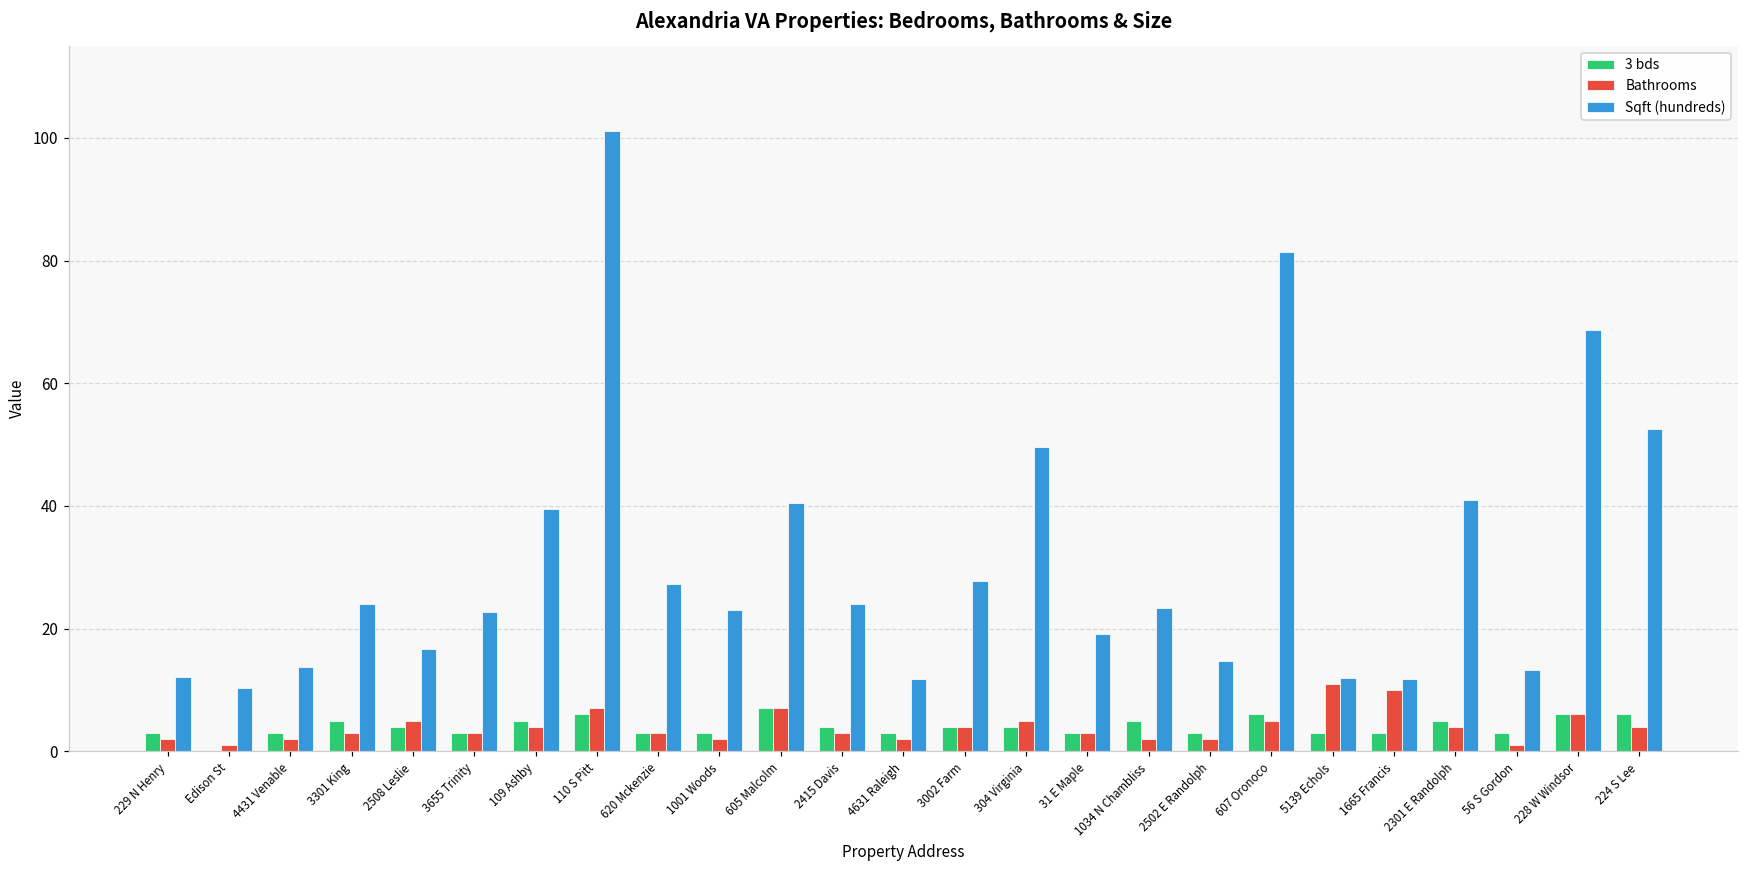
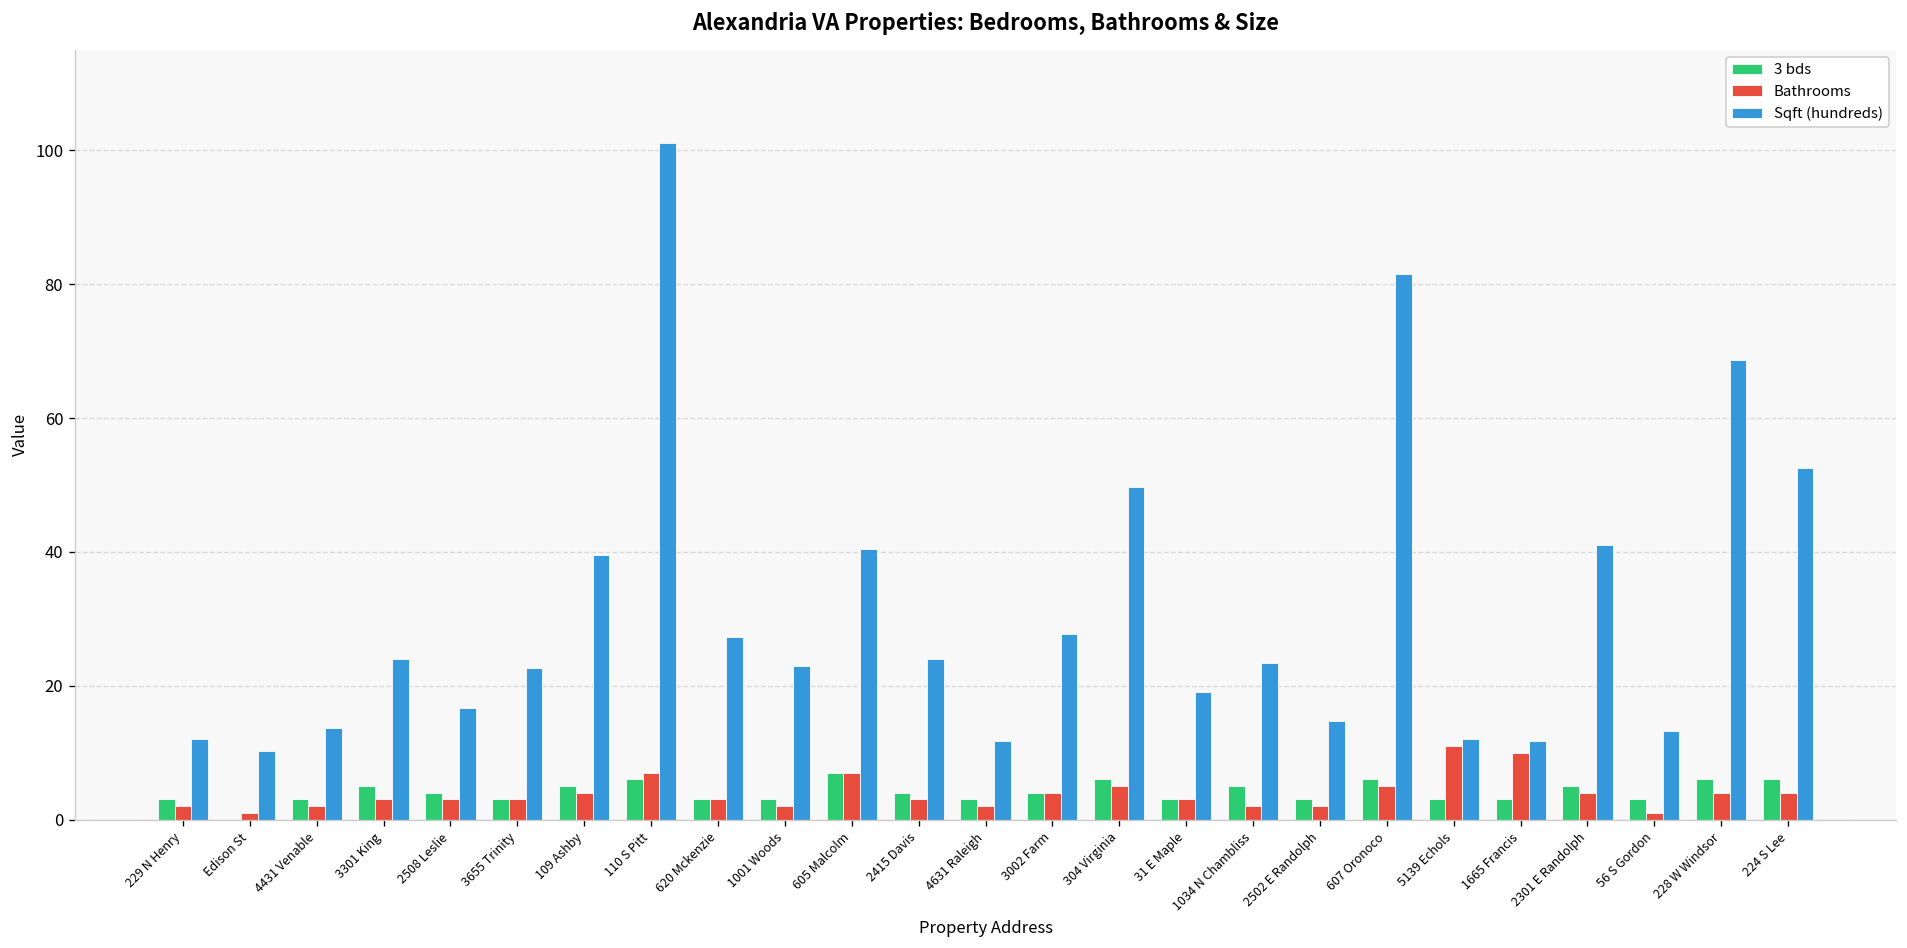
  {
    "3 bds": {
      "229 N Henry": 3,
      "Edison St": 0,
      "4431 Venable": 3,
      "3301 King": 5,
      "2508 Leslie": 4,
      "3655 Trinity": 3,
      "109 Ashby": 5,
      "110 S Pitt": 6,
      "620 Mckenzie": 3,
      "1001 Woods": 3,
      "605 Malcolm": 7,
      "2415 Davis": 4,
      "4631 Raleigh": 3,
      "3002 Farm": 4,
-     "304 Virginia": 4,
+     "304 Virginia": 6,
      "31 E Maple": 3,
      "1034 N Chambliss": 5,
      "2502 E Randolph": 3,
      "607 Oronoco": 6,
      "5139 Echols": 3,
      "1665 Francis": 3,
      "2301 E Randolph": 5,
      "56 S Gordon": 3,
      "228 W Windsor": 6,
      "224 S Lee": 6
    },
    "Bathrooms": {
      "229 N Henry": 2,
      "Edison St": 1,
      "4431 Venable": 2,
      "3301 King": 3,
-     "2508 Leslie": 5,
+     "2508 Leslie": 3,
      "3655 Trinity": 3,
      "109 Ashby": 4,
      "110 S Pitt": 7,
      "620 Mckenzie": 3,
      "1001 Woods": 2,
      "605 Malcolm": 7,
      "2415 Davis": 3,
      "4631 Raleigh": 2,
      "3002 Farm": 4,
      "304 Virginia": 5,
      "31 E Maple": 3,
      "1034 N Chambliss": 2,
      "2502 E Randolph": 2,
      "607 Oronoco": 5,
      "5139 Echols": 11,
      "1665 Francis": 10,
      "2301 E Randolph": 4,
      "56 S Gordon": 1,
-     "228 W Windsor": 6,
+     "228 W Windsor": 4,
      "224 S Lee": 4
    },
    "Sqft (hundreds)": {
      "229 N Henry": 12,
      "Edison St": 10,
      "4431 Venable": 14,
      "3301 King": 24,
      "2508 Leslie": 17,
      "3655 Trinity": 23,
      "109 Ashby": 40,
      "110 S Pitt": 101,
      "620 Mckenzie": 27,
      "1001 Woods": 23,
      "605 Malcolm": 41,
      "2415 Davis": 24,
      "4631 Raleigh": 12,
      "3002 Farm": 28,
      "304 Virginia": 50,
      "31 E Maple": 19,
      "1034 N Chambliss": 23,
      "2502 E Randolph": 15,
      "607 Oronoco": 81,
      "5139 Echols": 12,
      "1665 Francis": 12,
      "2301 E Randolph": 41,
      "56 S Gordon": 13,
      "228 W Windsor": 69,
      "224 S Lee": 53
    }
  }
